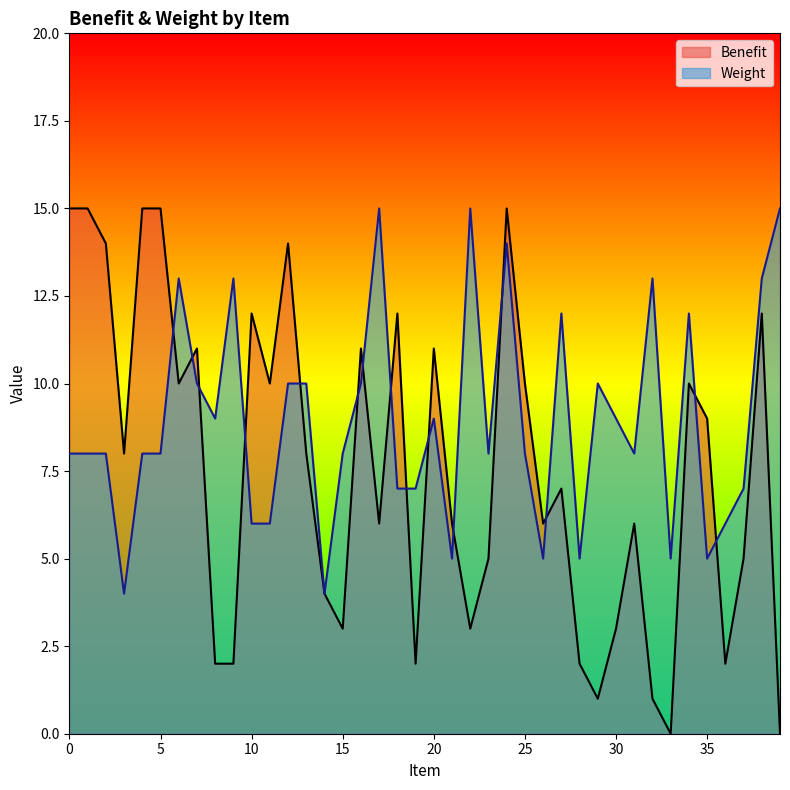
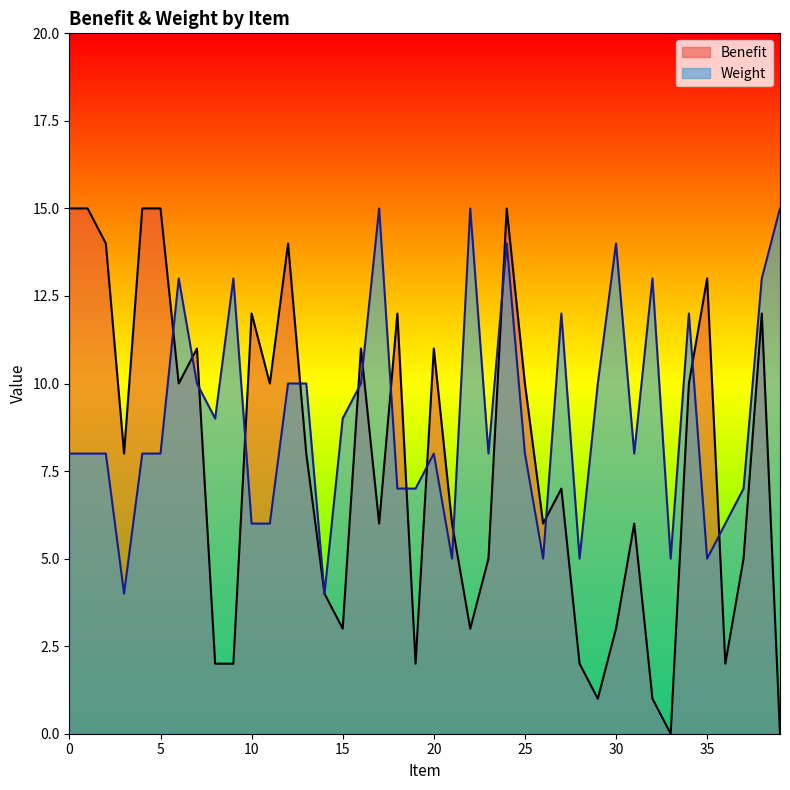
  {
    "Benefit": {
      "0": 15,
      "5": 15,
      "10": 12,
      "15": 3,
      "20": 11,
      "25": 10,
      "30": 3,
-     "35": 9
+     "35": 13
    },
    "Weight": {
      "0": 8,
      "5": 8,
      "10": 6,
-     "15": 8,
-     "20": 9,
+     "15": 9,
+     "20": 8,
      "25": 8,
-     "30": 9,
+     "30": 14,
      "35": 5
    }
  }
